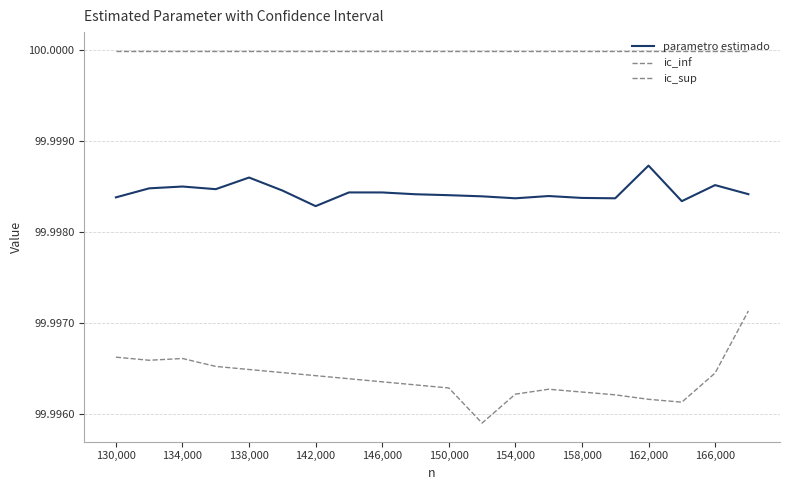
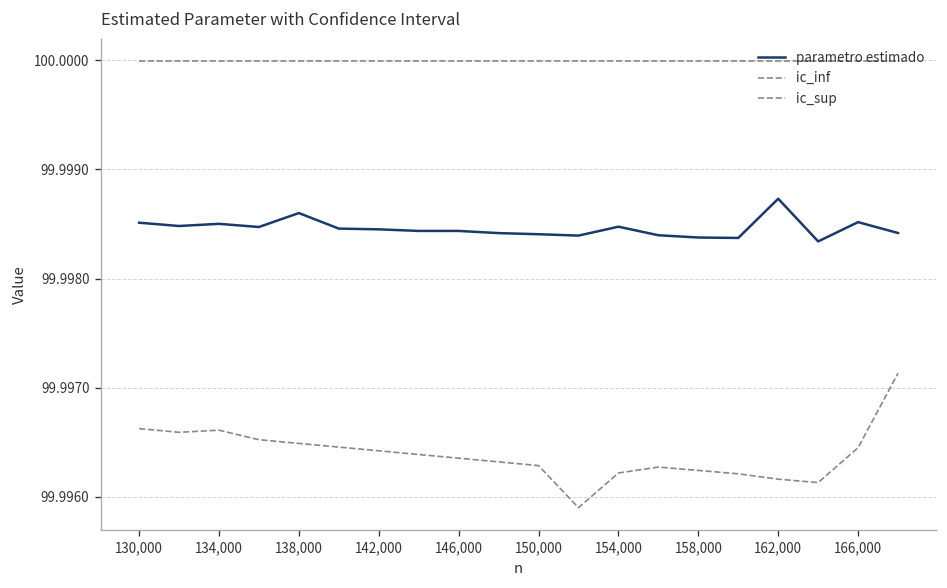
  {
    "parametro estimado": {
-     "130,000": 99.9984,
+     "130,000": 99.9985,
      "134,000": 99.9985,
      "138,000": 99.9986,
-     "142,000": 99.9983,
+     "142,000": 99.9985,
      "146,000": 99.9984,
      "150,000": 99.9984,
-     "154,000": 99.9984,
+     "154,000": 99.9985,
      "158,000": 99.9984,
      "162,000": 99.9987,
      "166,000": 99.9985
    }
  }
